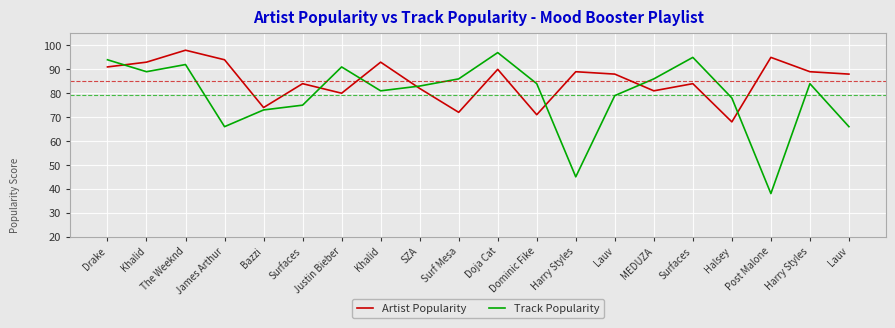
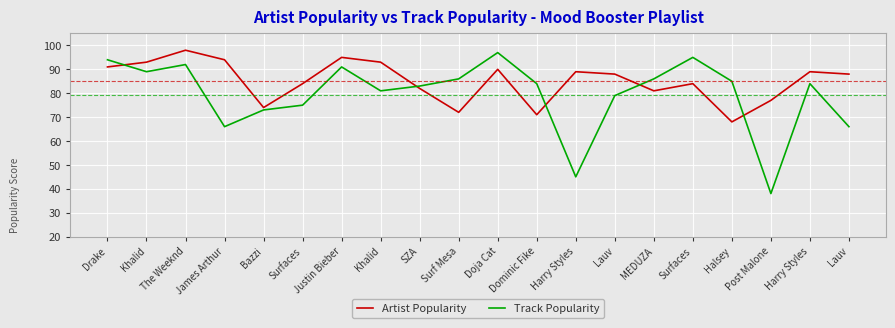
  {
    "Artist Popularity": {
      "Drake": 91,
      "The Weeknd": 98,
      "James Arthur": 94,
-     "Justin Bieber": 80,
+     "Justin Bieber": 95,
      "Surf Mesa": 72,
      "Doja Cat": 90,
      "Dominic Fike": 71,
      "MEDUZA": 81,
      "Halsey": 68,
-     "Post Malone": 95
+     "Post Malone": 77
    },
    "Track Popularity": {
      "Drake": 94,
      "The Weeknd": 92,
      "James Arthur": 66,
      "Justin Bieber": 91,
      "Surf Mesa": 86,
      "Doja Cat": 97,
      "Dominic Fike": 84,
      "MEDUZA": 86,
-     "Halsey": 78,
+     "Halsey": 85,
      "Post Malone": 38
    }
  }
